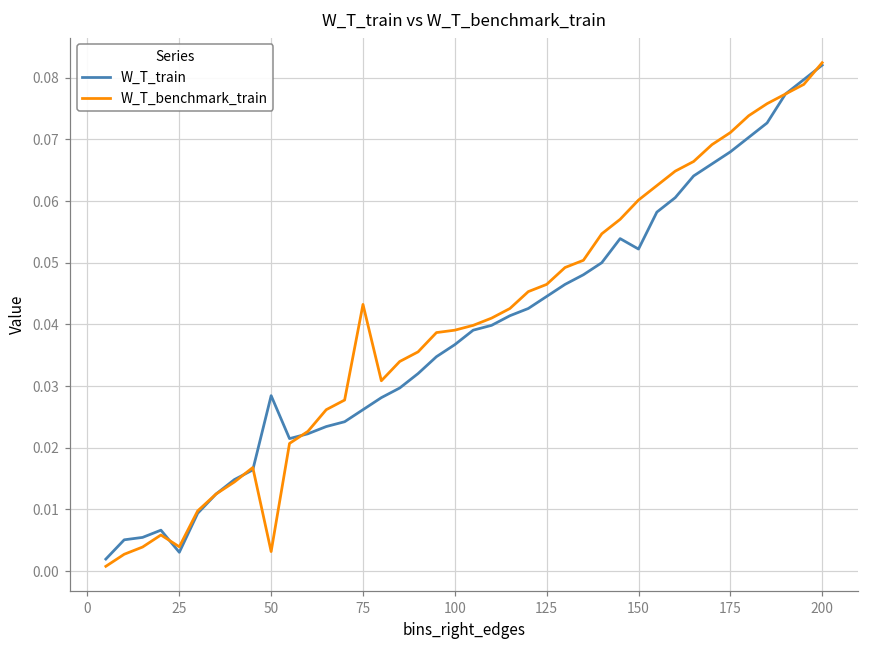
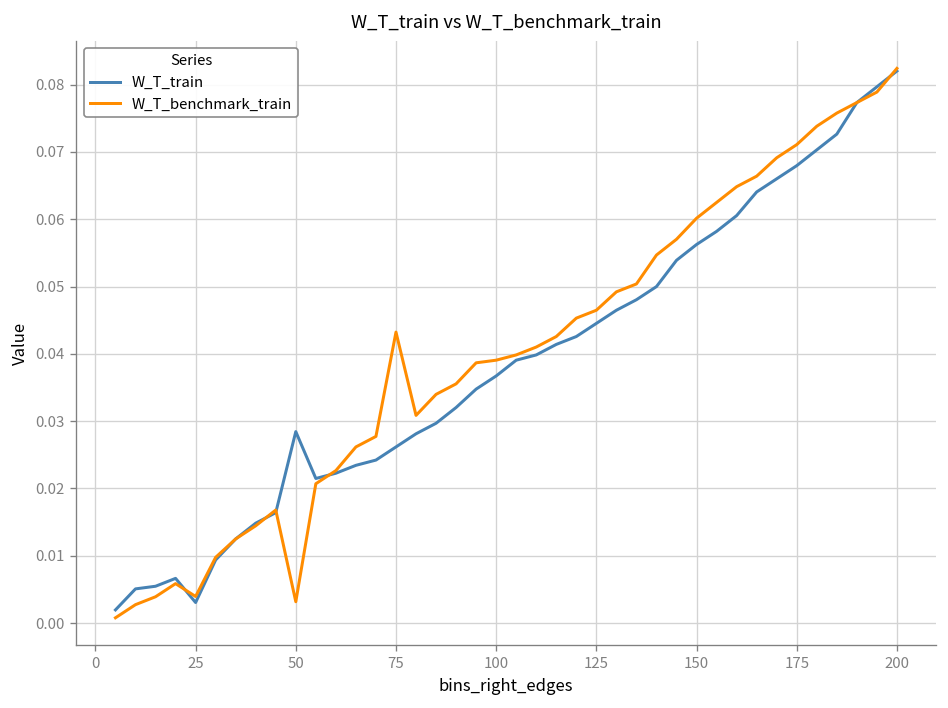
  {
    "W_T_train": {
      "25": 0.003,
      "50": 0.028,
      "75": 0.026,
      "100": 0.037,
      "125": 0.045,
-     "150": 0.052,
+     "150": 0.056,
      "175": 0.068
    },
    "W_T_benchmark_train": {
      "25": 0.004,
      "50": 0.003,
      "75": 0.043,
      "100": 0.039,
      "125": 0.046,
      "150": 0.060,
      "175": 0.071
    }
  }
